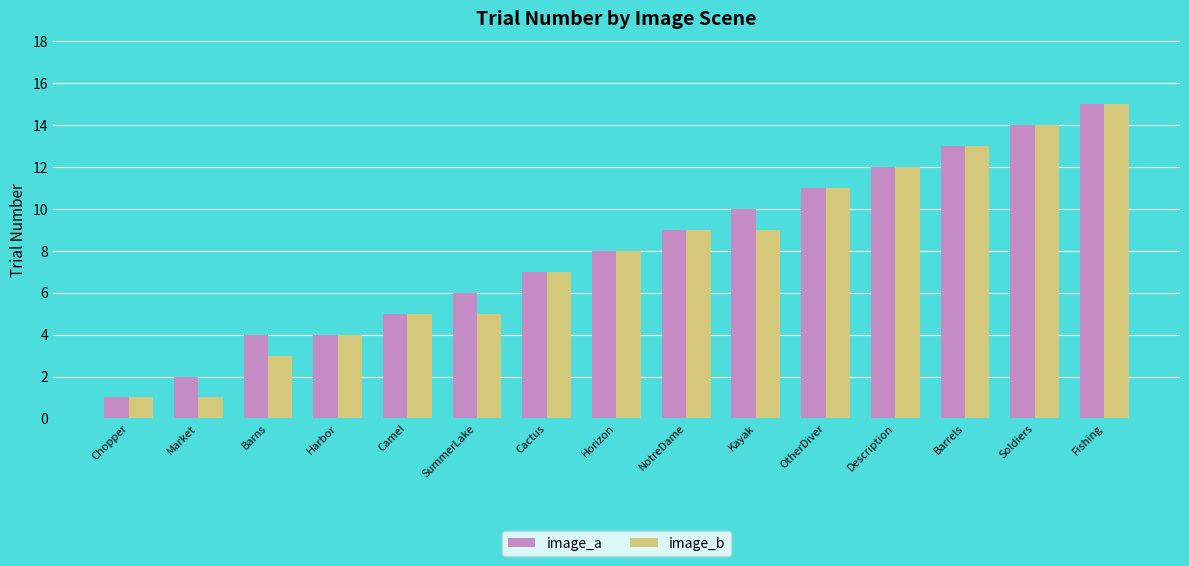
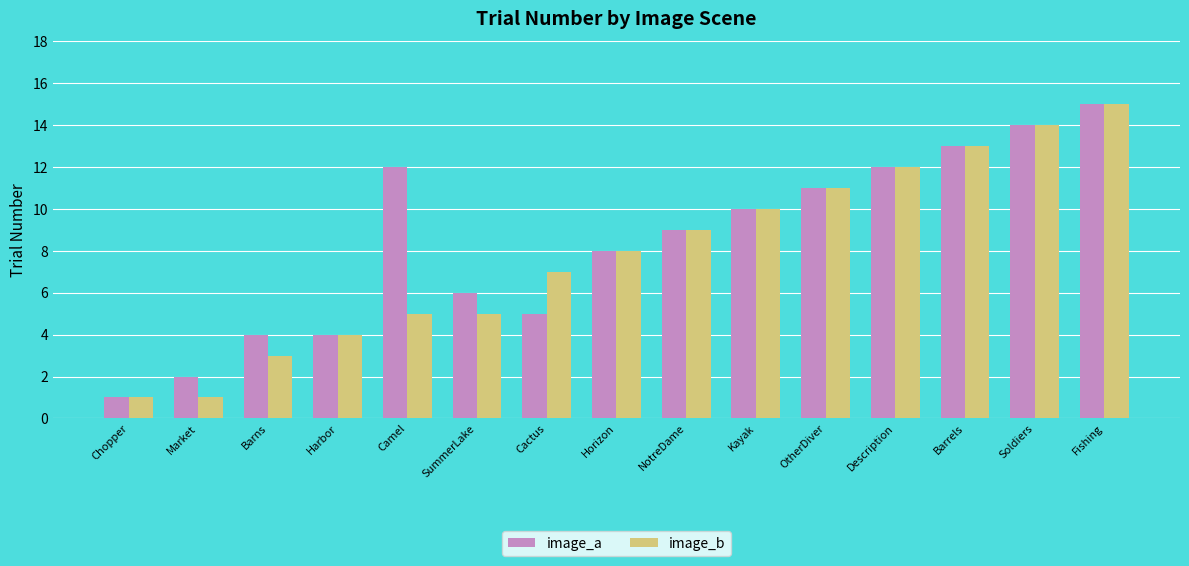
  {
    "image_a": {
      "Chopper": 1,
      "Market": 2,
      "Barns": 4,
      "Harbor": 4,
-     "Camel": 5,
+     "Camel": 12,
      "SummerLake": 6,
-     "Cactus": 7,
+     "Cactus": 5,
      "Horizon": 8,
      "NotreDame": 9,
      "Kayak": 10,
      "OtherDiver": 11,
      "Description": 12,
      "Barrels": 13,
      "Soldiers": 14,
      "Fishing": 15
    },
    "image_b": {
      "Chopper": 1,
      "Market": 1,
      "Barns": 3,
      "Harbor": 4,
      "Camel": 5,
      "SummerLake": 5,
      "Cactus": 7,
      "Horizon": 8,
      "NotreDame": 9,
-     "Kayak": 9,
+     "Kayak": 10,
      "OtherDiver": 11,
      "Description": 12,
      "Barrels": 13,
      "Soldiers": 14,
      "Fishing": 15
    }
  }
